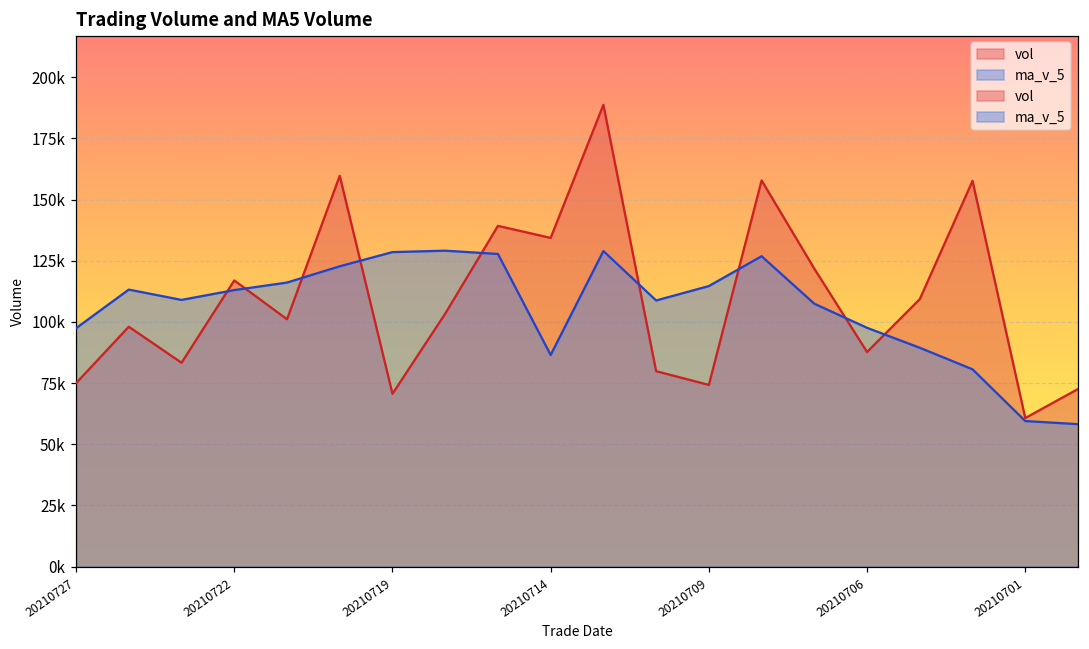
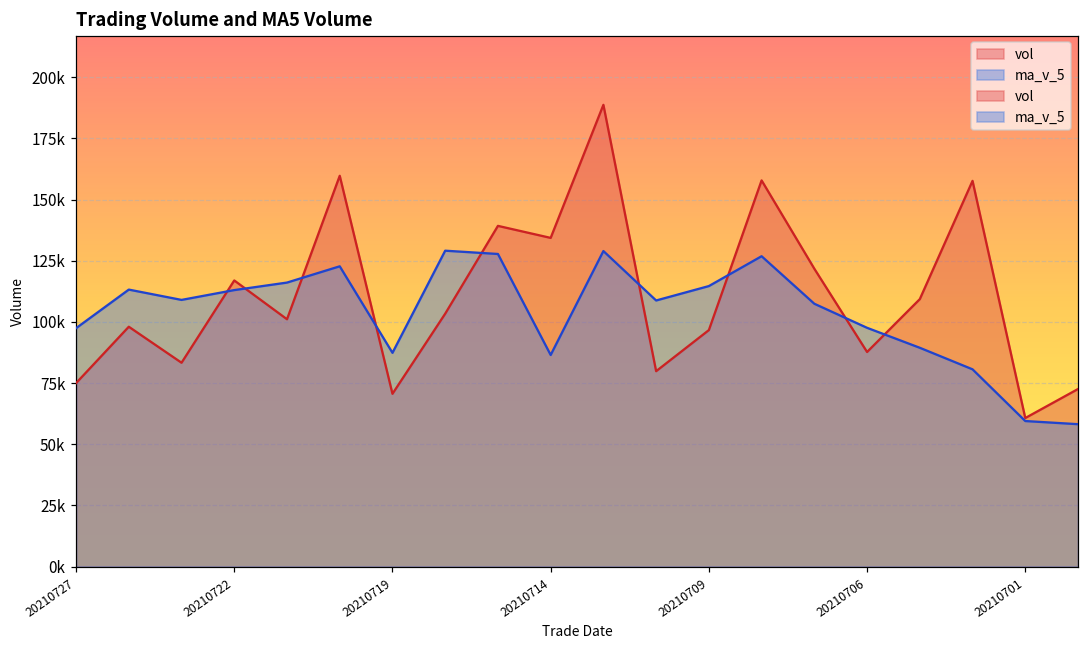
  {
    "vol": {
      "20210727": 75000,
      "20210722": 117000,
      "20210719": 71000,
      "20210714": 134000,
-     "20210709": 74000,
+     "20210709": 97000,
      "20210706": 88000,
      "20210701": 61000
    },
    "ma_v_5": {
      "20210727": 97000,
      "20210722": 113000,
-     "20210719": 129000,
+     "20210719": 87000,
      "20210714": 86000,
      "20210709": 115000,
      "20210706": 98000,
      "20210701": 59000
    }
  }
